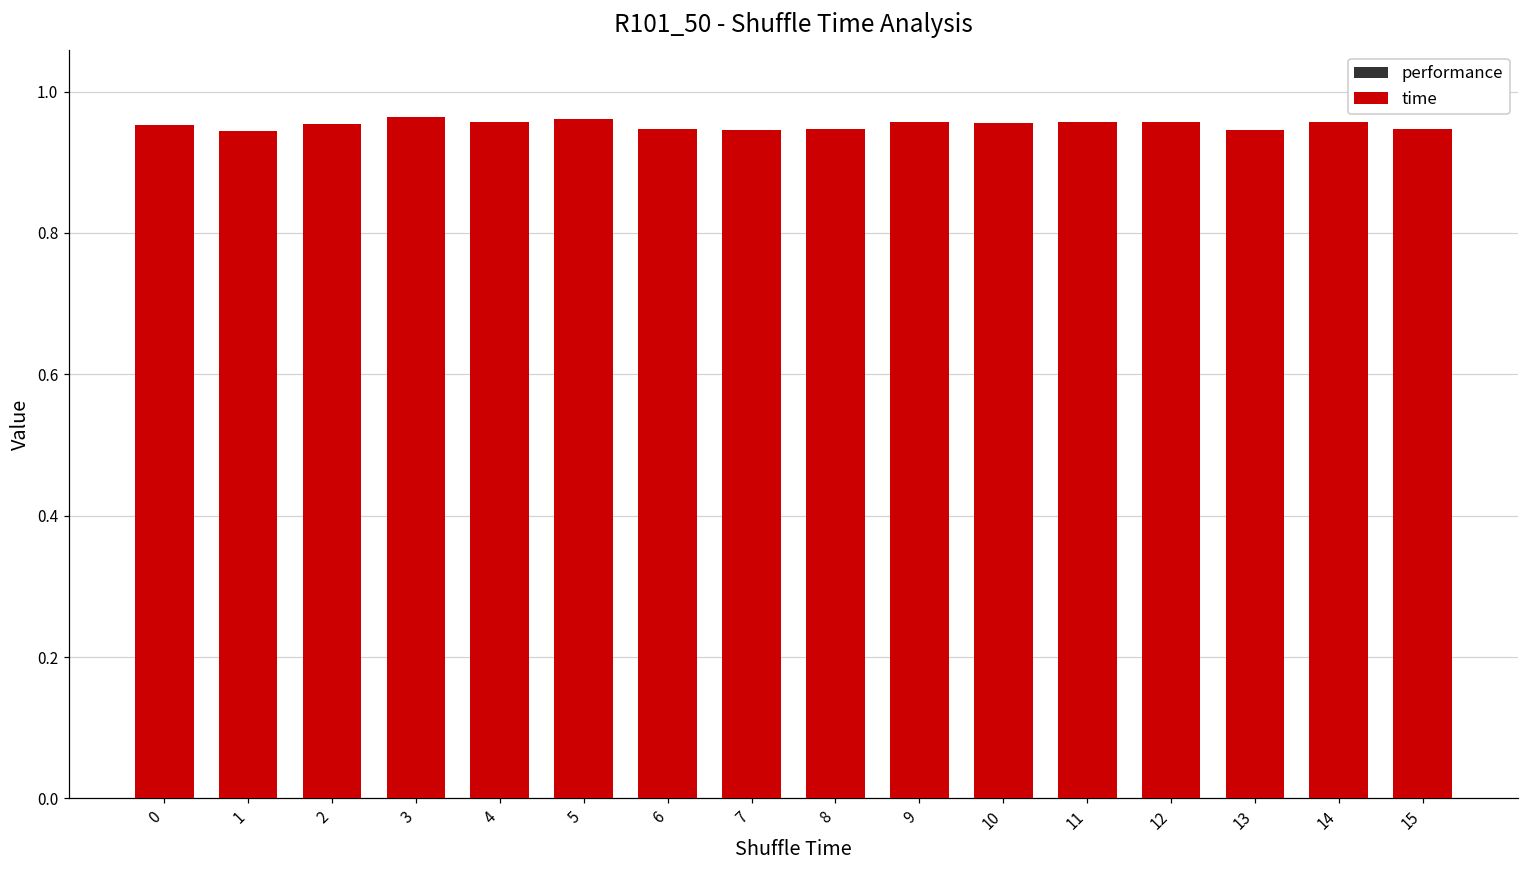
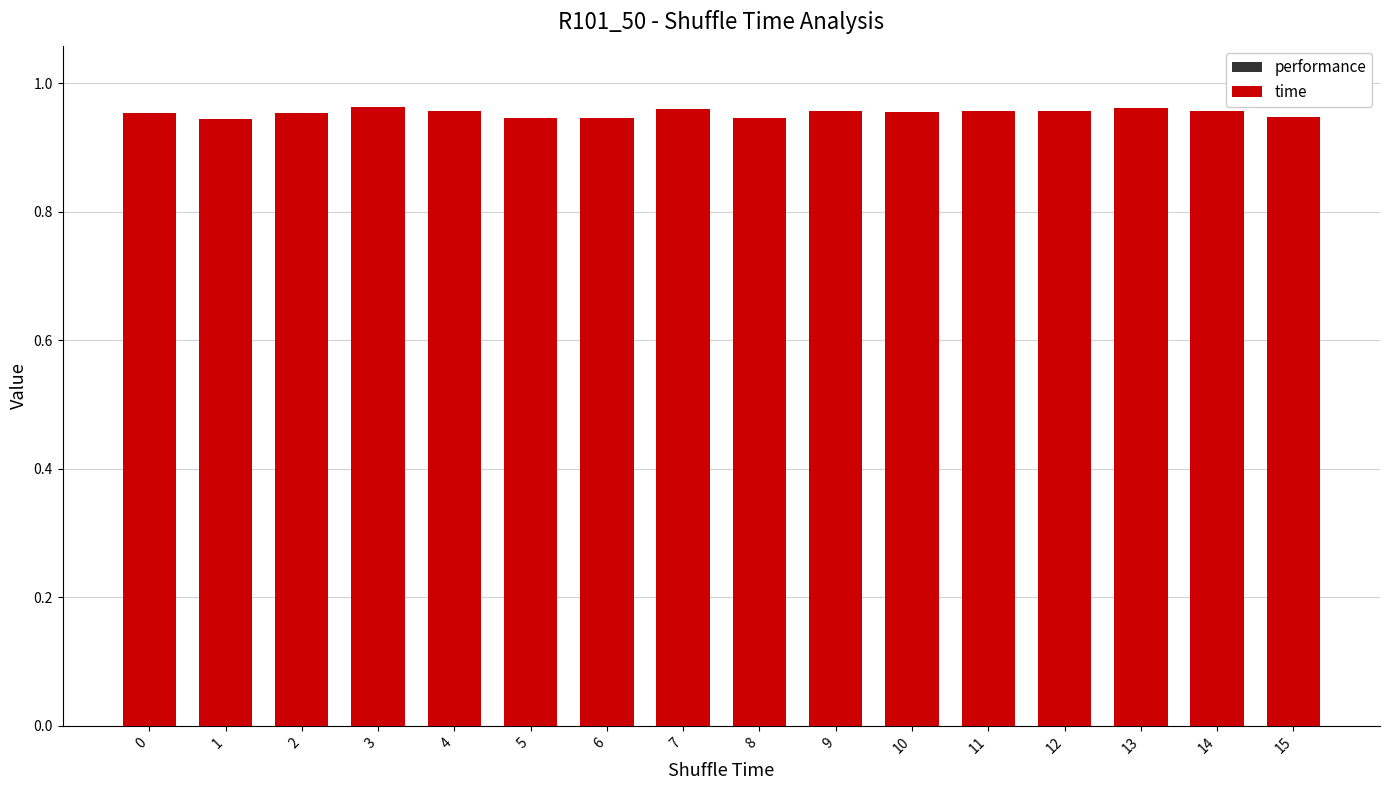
  {
    "time": {
      "0": 0.95,
      "1": 0.94,
      "2": 0.95,
      "3": 0.96,
      "4": 0.96,
-     "5": 0.96,
+     "5": 0.95,
      "6": 0.95,
-     "7": 0.95,
+     "7": 0.96,
      "8": 0.95,
      "9": 0.96,
      "10": 0.96,
      "11": 0.96,
      "12": 0.96,
-     "13": 0.95,
+     "13": 0.96,
      "14": 0.96,
      "15": 0.95
    }
  }
